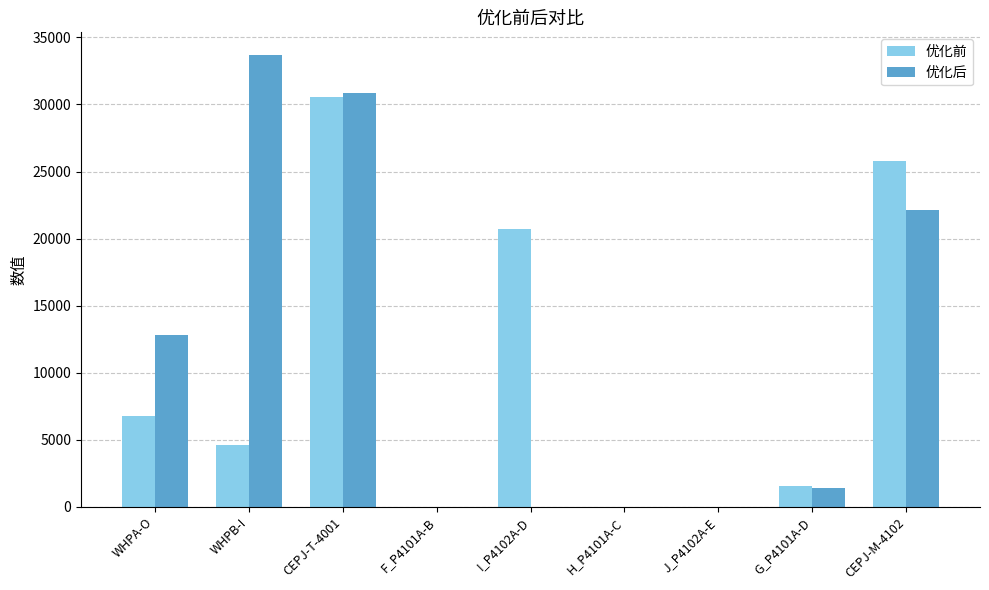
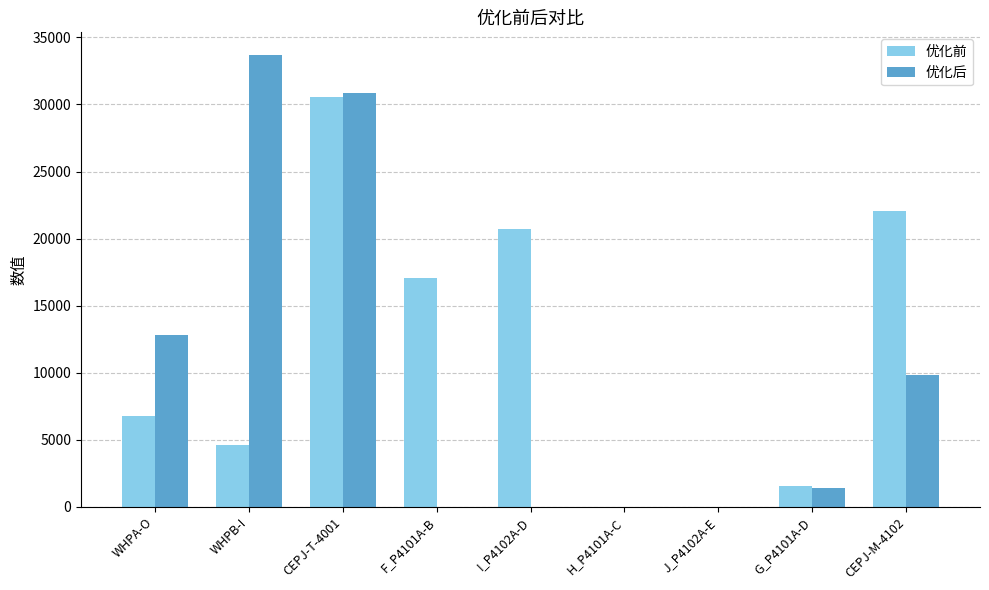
  {
    "优化前": {
      "WHPA-O": 6700,
      "WHPB-I": 4600,
      "CEPJ-T-4001": 30600,
-     "F_P4101A-B": 0,
+     "F_P4101A-B": 17000,
      "I_P4102A-D": 20800,
      "G_P4101A-D": 1600,
-     "CEPJ-M-4102": 25800
+     "CEPJ-M-4102": 22000
    },
    "优化后": {
      "WHPA-O": 12800,
      "WHPB-I": 33700,
      "CEPJ-T-4001": 30900,
      "G_P4101A-D": 1400,
-     "CEPJ-M-4102": 22100
+     "CEPJ-M-4102": 9800
    }
  }
